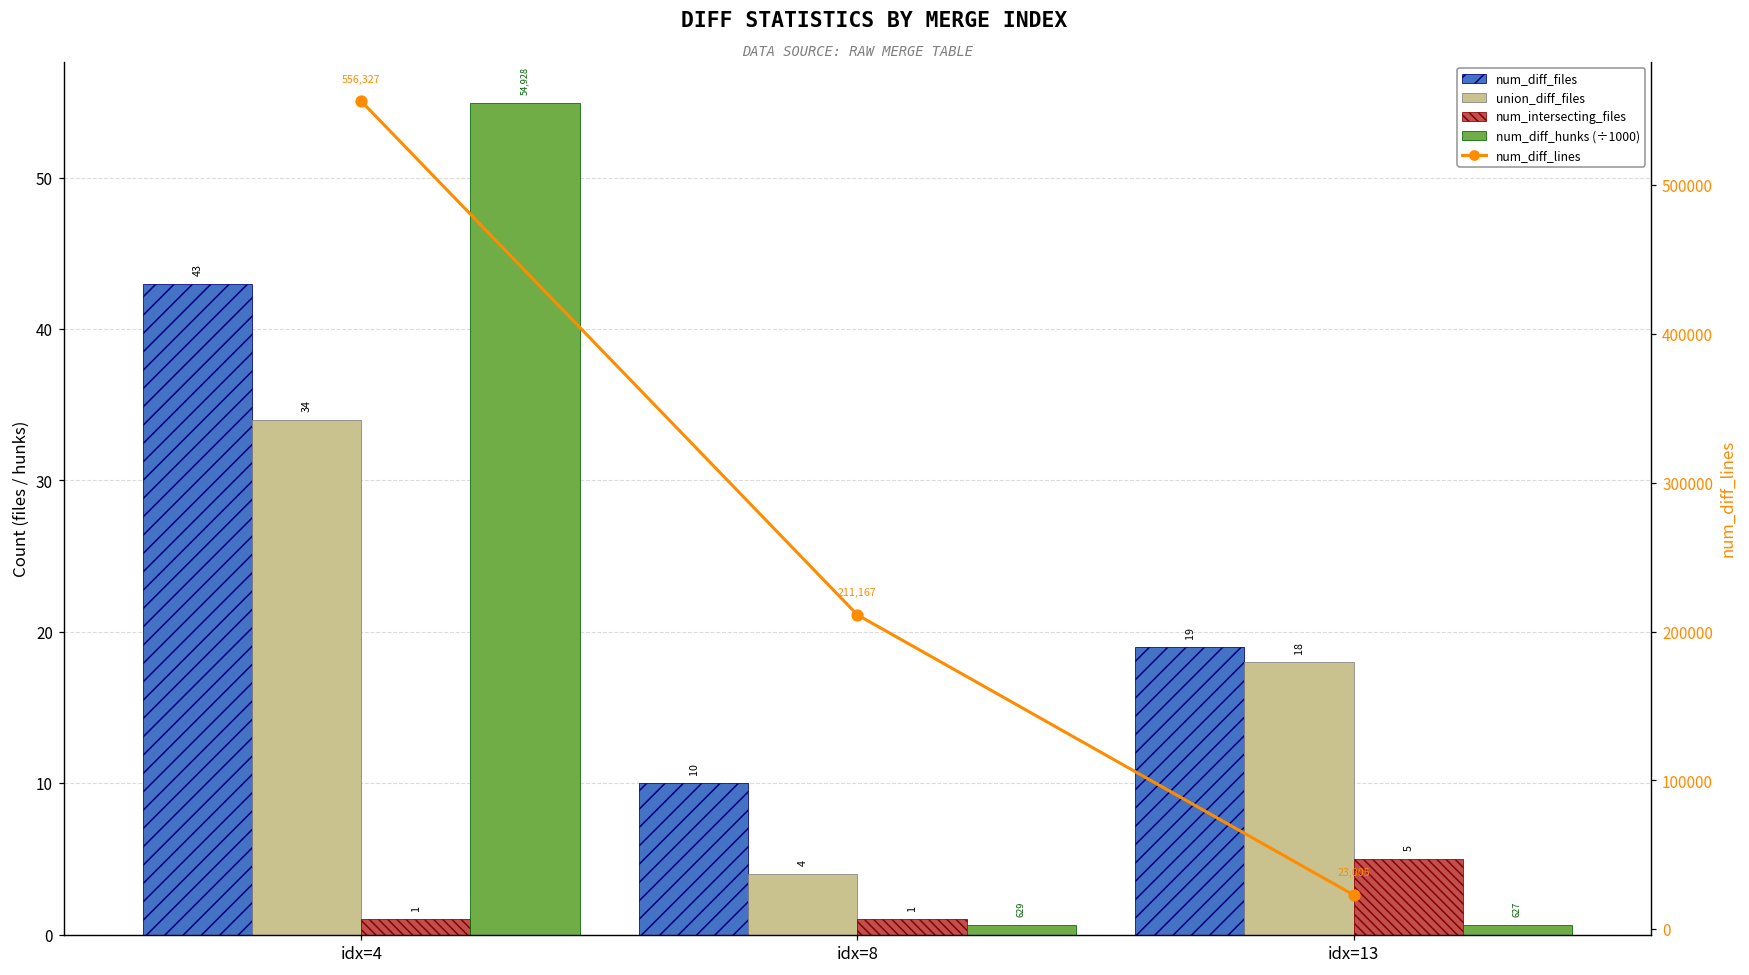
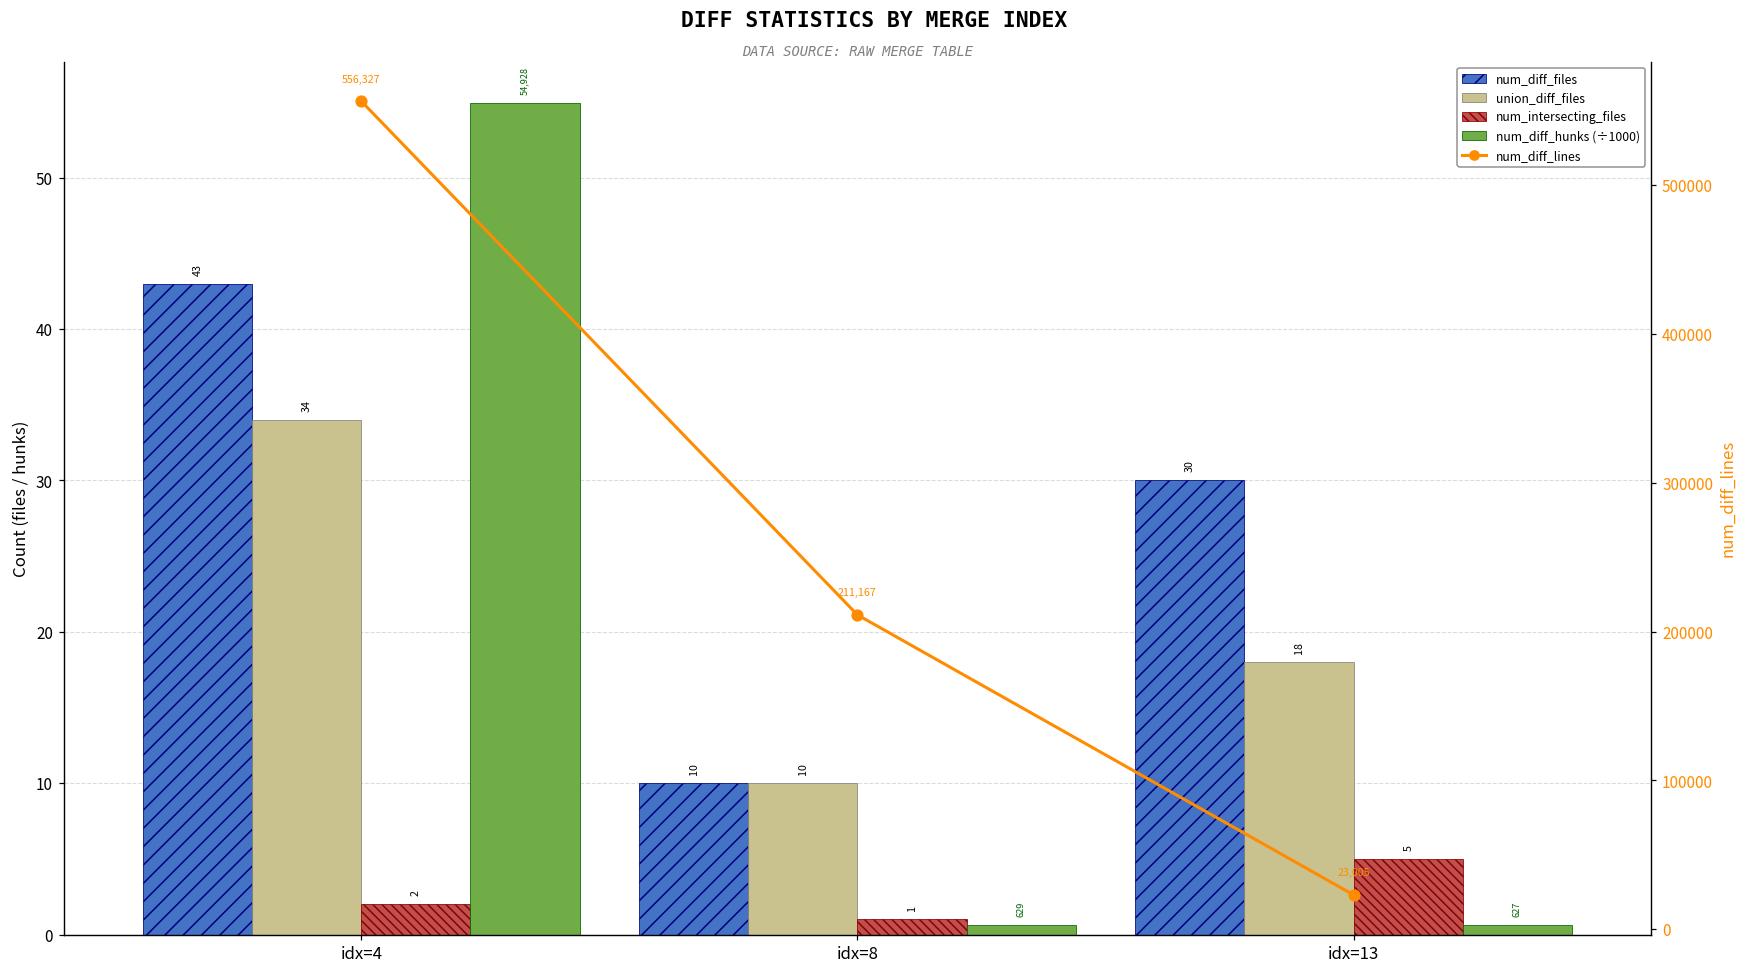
  {
    "num_diff_files": {
      "idx=4": "43",
      "idx=8": "10",
-     "idx=13": "19"
+     "idx=13": "30"
    },
    "union_diff_files": {
      "idx=4": "34",
-     "idx=8": "4",
+     "idx=8": "10",
      "idx=13": "18"
    },
    "num_intersecting_files": {
-     "idx=4": "1",
+     "idx=4": "2",
      "idx=8": "1",
      "idx=13": "5"
    },
    "num_diff_lines": {
      "idx=4": "556,327",
      "idx=8": "211,167",
      "idx=13": "23,005"
    }
  }
